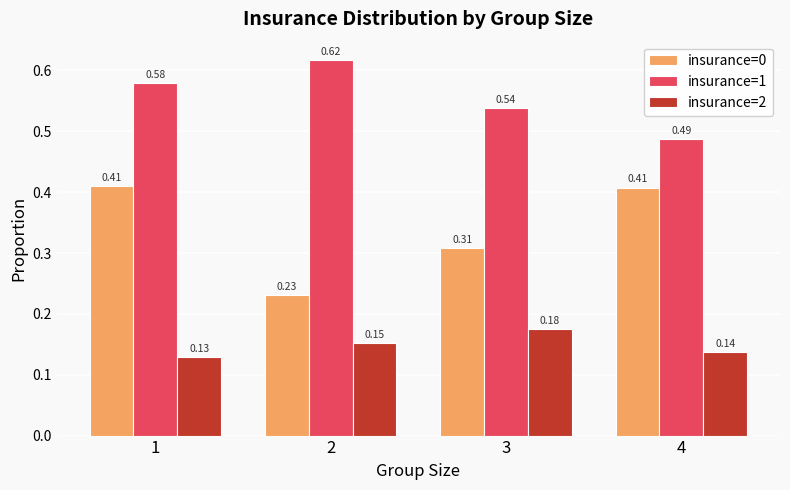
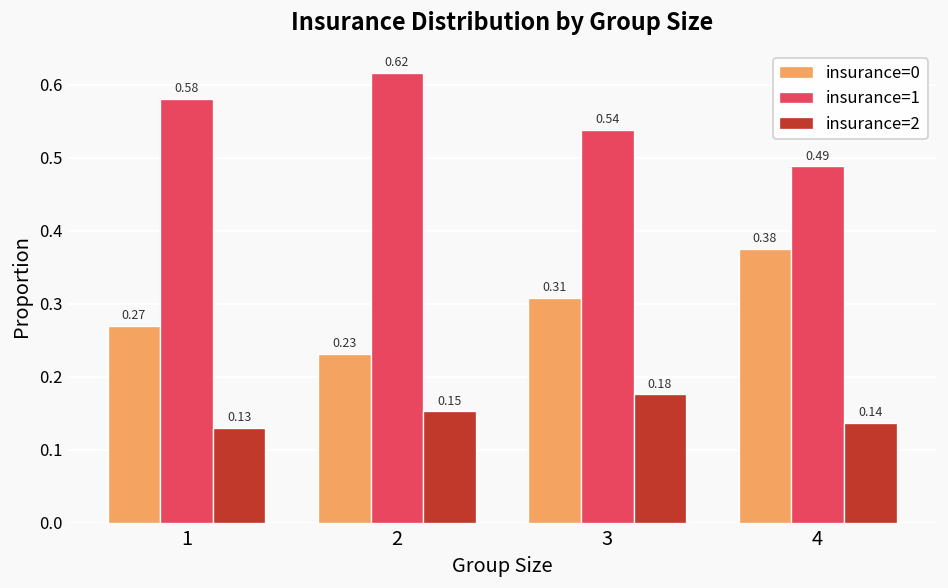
  {
    "insurance=0": {
-     "1": 0.41,
+     "1": 0.27,
      "2": 0.23,
      "3": 0.31,
-     "4": 0.41
+     "4": 0.38
    },
    "insurance=1": {
      "1": 0.58,
      "2": 0.62,
      "3": 0.54,
      "4": 0.49
    },
    "insurance=2": {
      "1": 0.13,
      "2": 0.15,
      "3": 0.18,
      "4": 0.14
    }
  }
